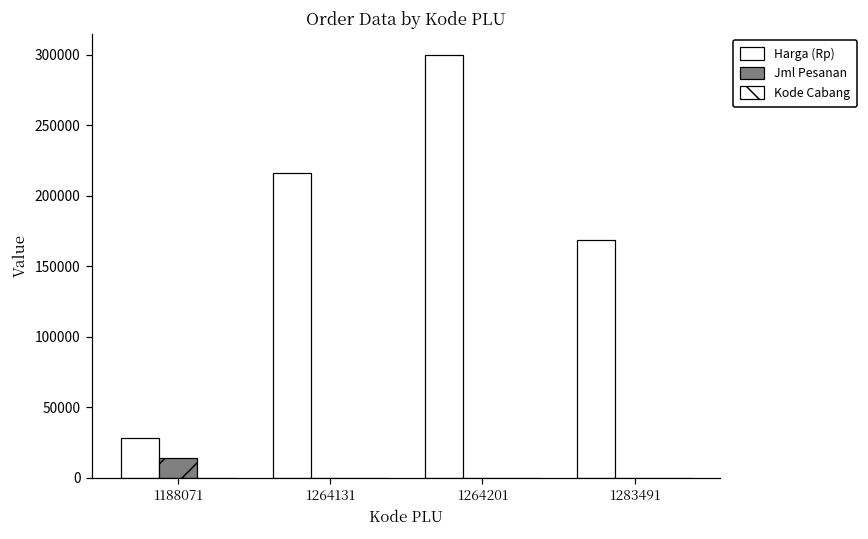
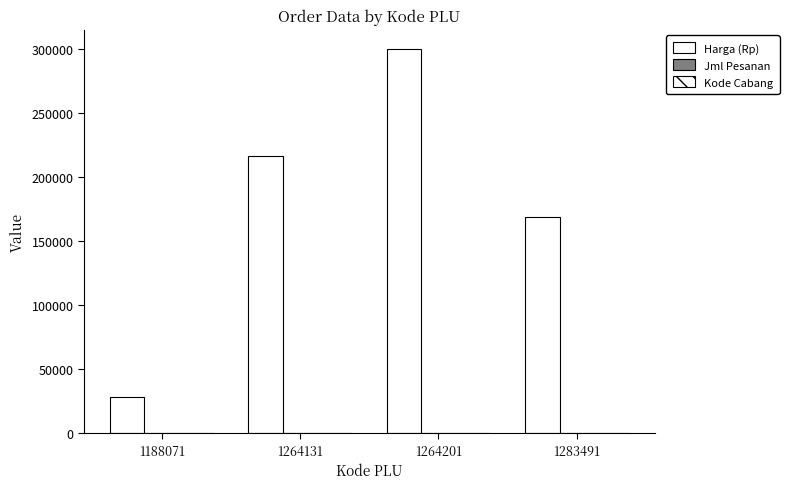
  {
    "Jml Pesanan": {
-     "1188071": 14000
+     "1188071": 0
    }
  }
